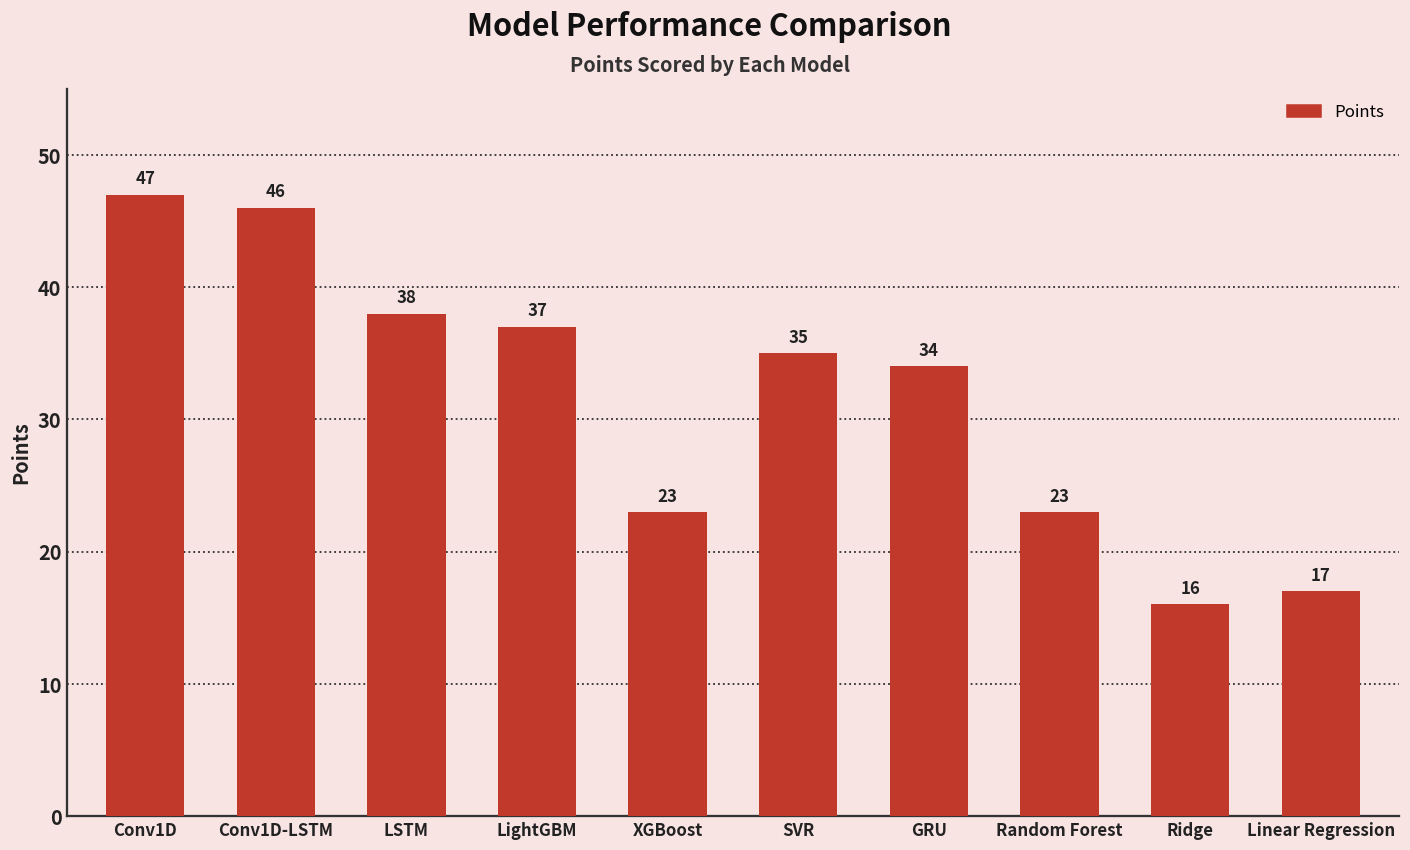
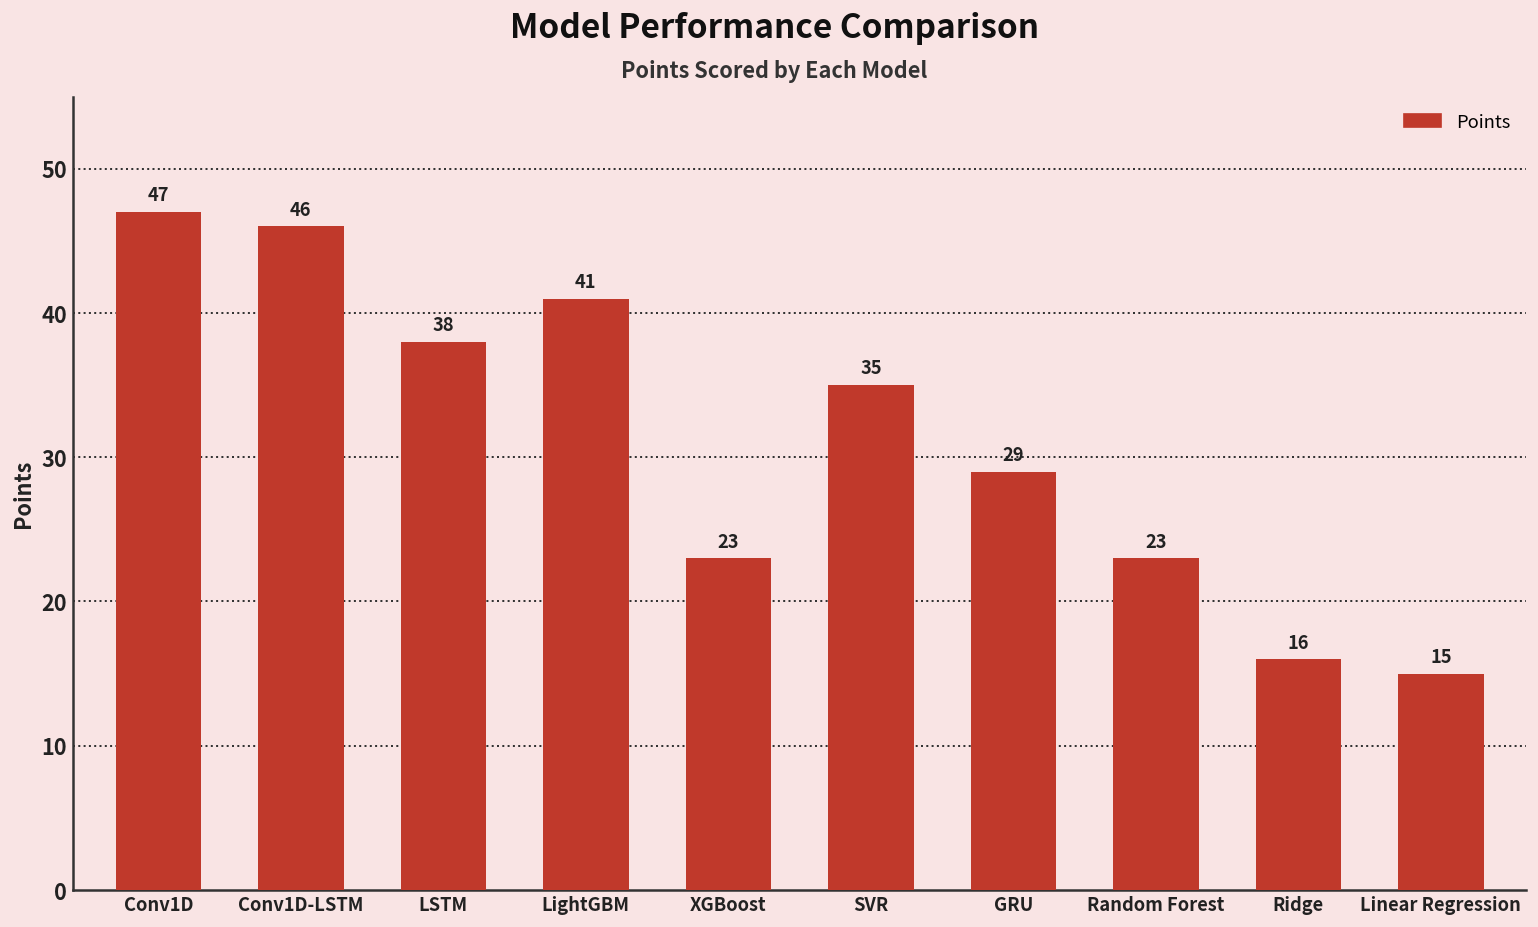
  {
    "Conv1D": 47,
    "Conv1D-LSTM": 46,
    "LSTM": 38,
-   "LightGBM": 37,
+   "LightGBM": 41,
    "XGBoost": 23,
    "SVR": 35,
-   "GRU": 34,
+   "GRU": 29,
    "Random Forest": 23,
    "Ridge": 16,
-   "Linear Regression": 17
+   "Linear Regression": 15
  }
